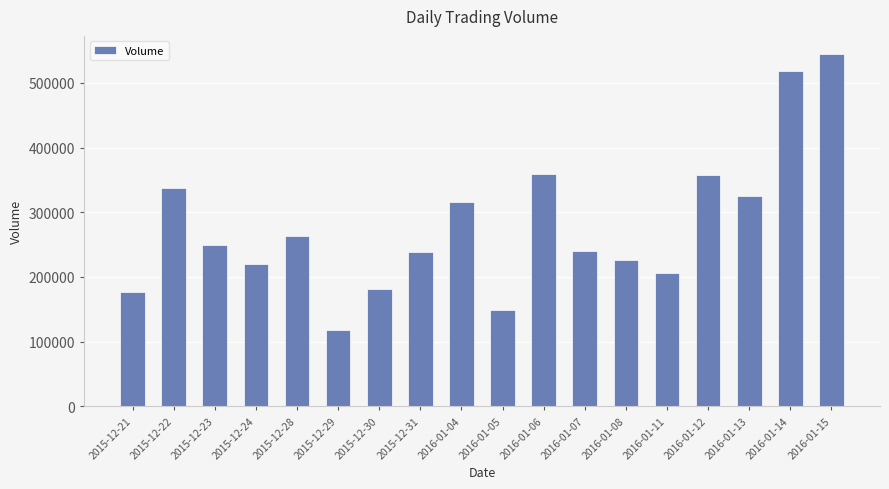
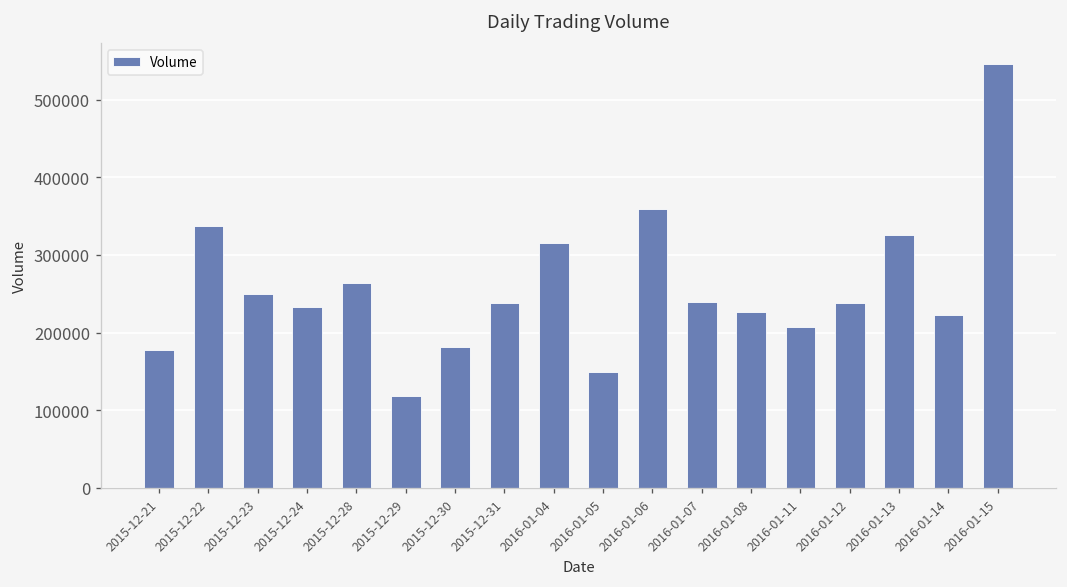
  {
    "2015-12-21": 180000,
    "2015-12-22": 340000,
    "2015-12-23": 250000,
-   "2015-12-24": 220000,
+   "2015-12-24": 230000,
    "2015-12-28": 260000,
    "2015-12-29": 120000,
    "2015-12-30": 180000,
    "2015-12-31": 240000,
    "2016-01-04": 320000,
    "2016-01-05": 150000,
    "2016-01-06": 360000,
    "2016-01-07": 240000,
    "2016-01-08": 230000,
    "2016-01-11": 210000,
-   "2016-01-12": 360000,
+   "2016-01-12": 240000,
    "2016-01-13": 330000,
-   "2016-01-14": 520000,
+   "2016-01-14": 220000,
    "2016-01-15": 550000
  }
